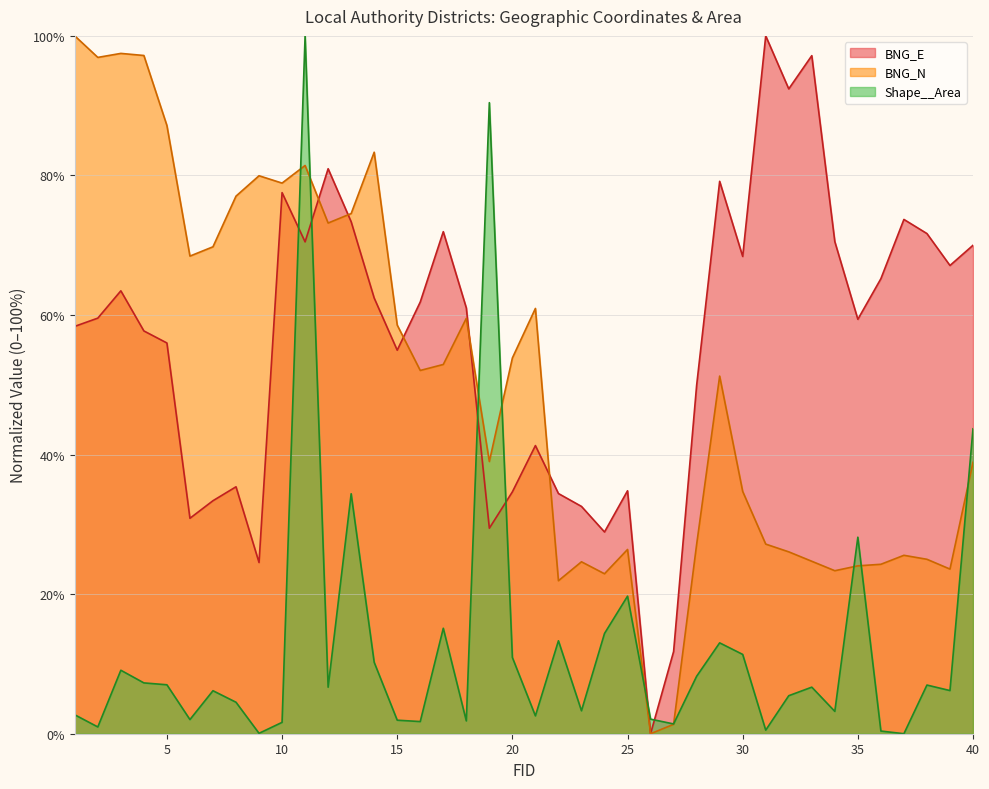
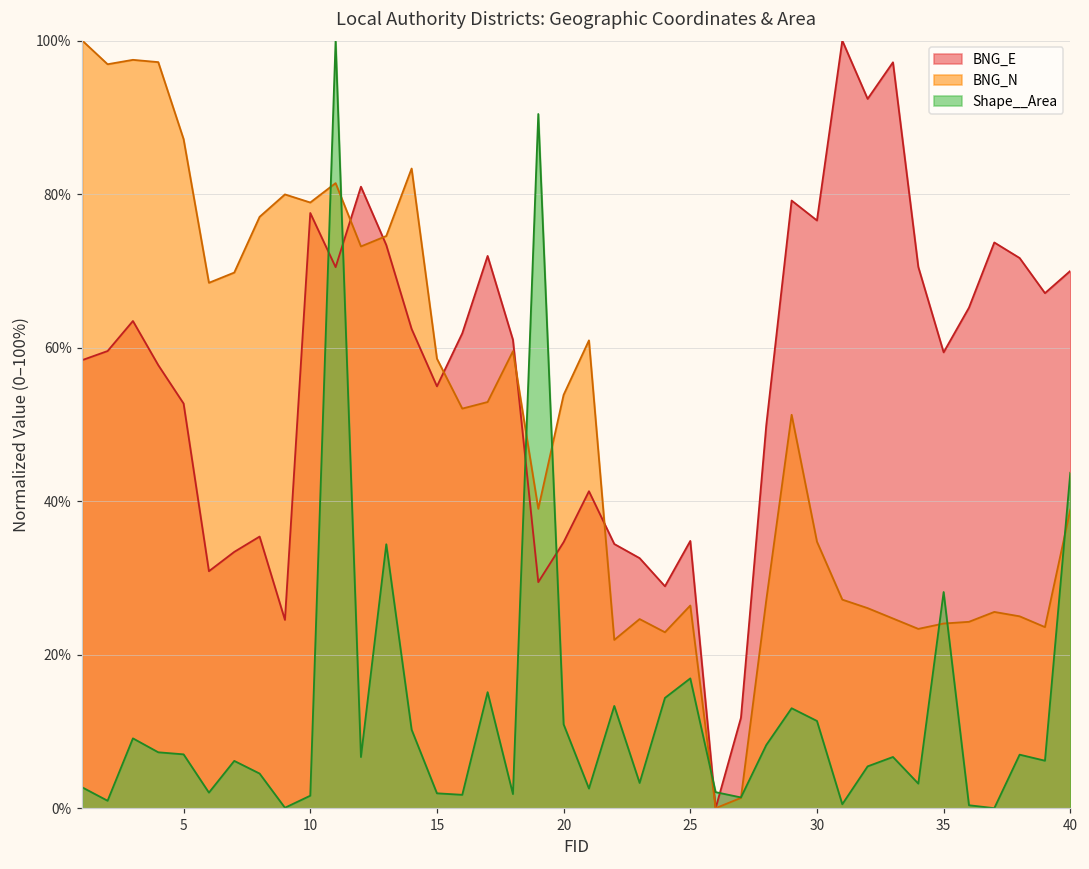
  {
    "BNG_E": {
-     "5": "56%",
+     "5": "53%",
      "10": "78%",
      "15": "55%",
      "20": "35%",
      "25": "35%",
-     "30": "68%",
+     "30": "77%",
      "35": "59%",
      "40": "70%"
    },
    "BNG_N": {
      "5": "87%",
      "10": "79%",
      "15": "59%",
      "20": "54%",
      "25": "26%",
      "30": "35%",
      "35": "24%",
      "40": "39%"
    },
    "Shape__Area": {
      "5": "7%",
      "10": "2%",
      "15": "2%",
      "20": "11%",
-     "25": "20%",
+     "25": "17%",
      "30": "11%",
      "35": "28%",
      "40": "44%"
    }
  }
